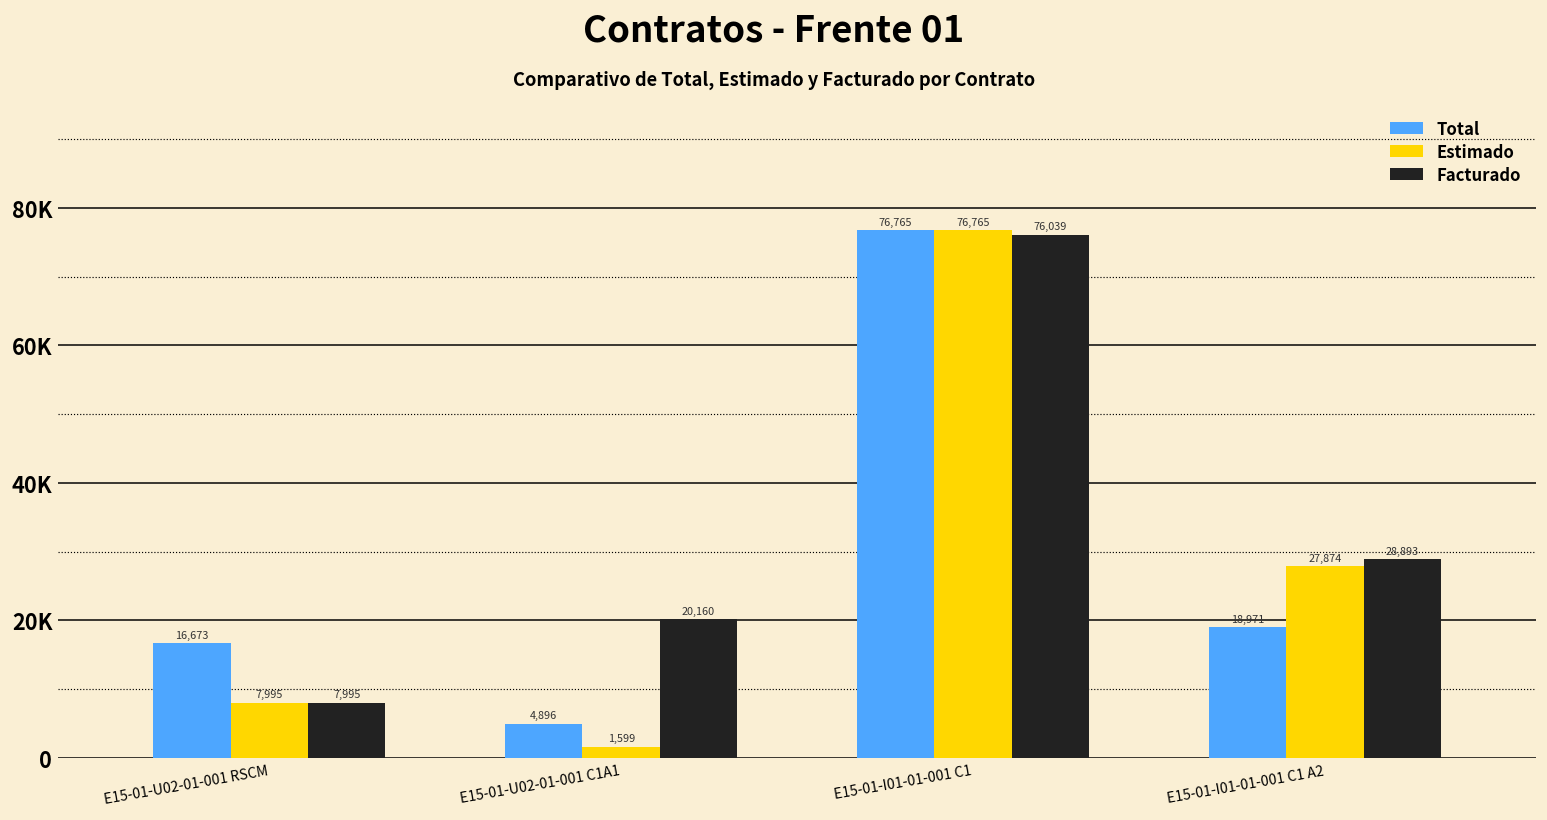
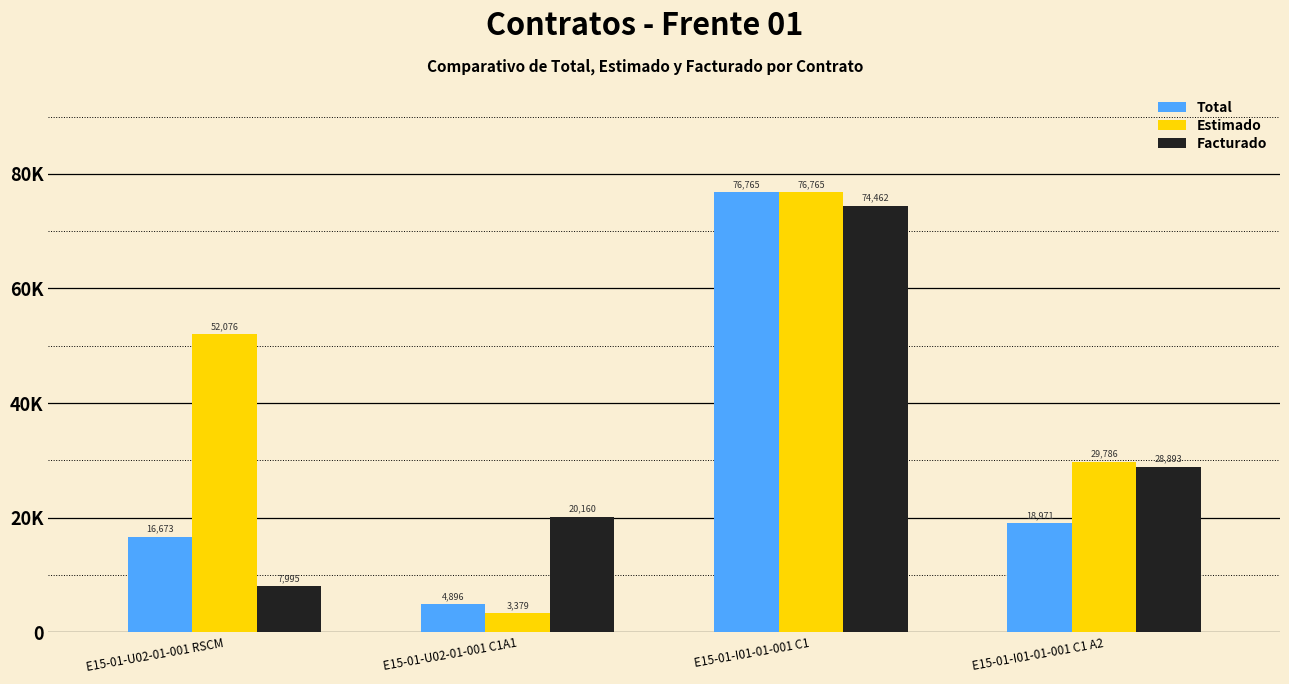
  {
    "Total": {
      "E15-01-U02-01-001 RSCM": "16,673",
      "E15-01-U02-01-001 C1A1": "4,896",
      "E15-01-I01-01-001 C1": "76,765",
      "E15-01-I01-01-001 C1 A2": "18,971"
    },
    "Estimado": {
-     "E15-01-U02-01-001 RSCM": "7,995",
-     "E15-01-U02-01-001 C1A1": "1,599",
+     "E15-01-U02-01-001 RSCM": "52,076",
+     "E15-01-U02-01-001 C1A1": "3,379",
      "E15-01-I01-01-001 C1": "76,765",
-     "E15-01-I01-01-001 C1 A2": "27,874"
+     "E15-01-I01-01-001 C1 A2": "29,786"
    },
    "Facturado": {
      "E15-01-U02-01-001 RSCM": "7,995",
      "E15-01-U02-01-001 C1A1": "20,160",
-     "E15-01-I01-01-001 C1": "76,039",
+     "E15-01-I01-01-001 C1": "74,462",
      "E15-01-I01-01-001 C1 A2": "28,893"
    }
  }
